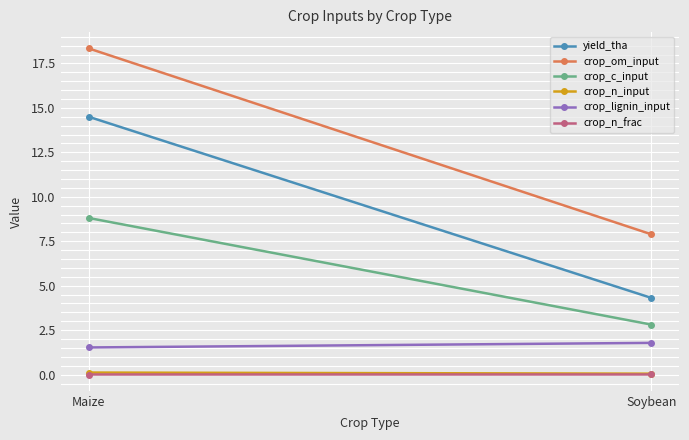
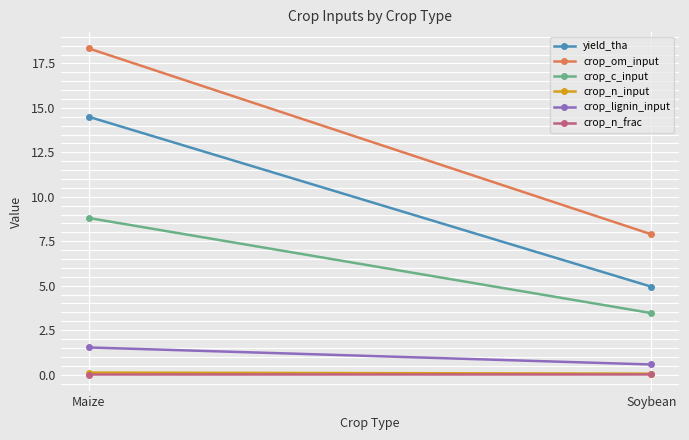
  {
    "yield_tha": {
      "Maize": 14.5,
-     "Soybean": 4.3
+     "Soybean": 4.9
    },
    "crop_om_input": {
      "Maize": 18.3,
      "Soybean": 7.9
    },
    "crop_c_input": {
      "Maize": 8.8,
-     "Soybean": 2.8
+     "Soybean": 3.5
    },
    "crop_lignin_input": {
      "Maize": 1.5,
-     "Soybean": 1.8
+     "Soybean": 0.6
    }
  }
